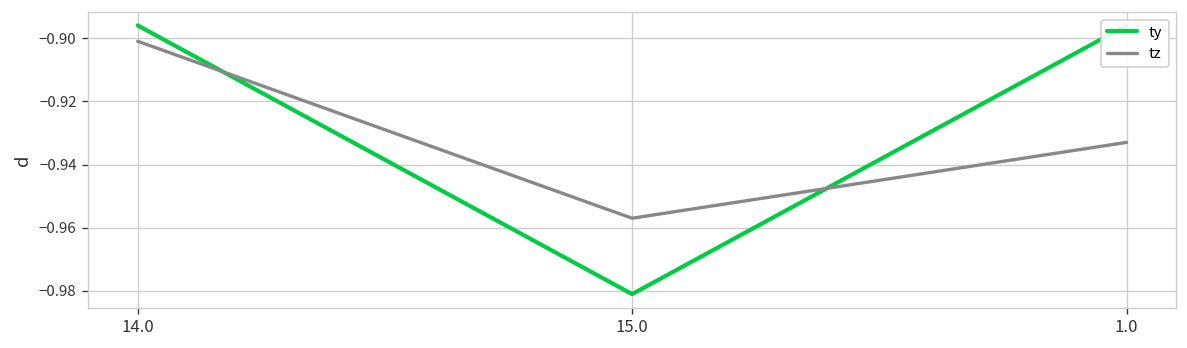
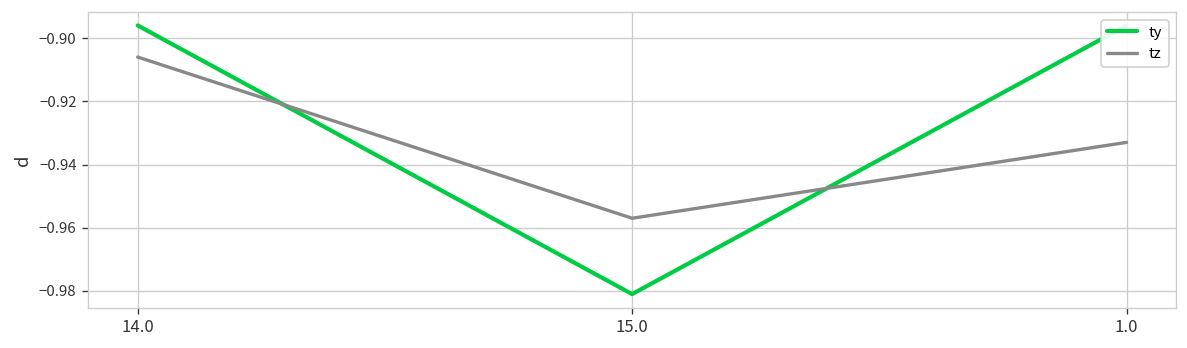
  {
    "ty": {
      "14.0": -0.896,
      "15.0": -0.981
    },
    "tz": {
-     "14.0": -0.901,
+     "14.0": -0.906,
      "15.0": -0.957,
      "1.0": -0.933
    }
  }
